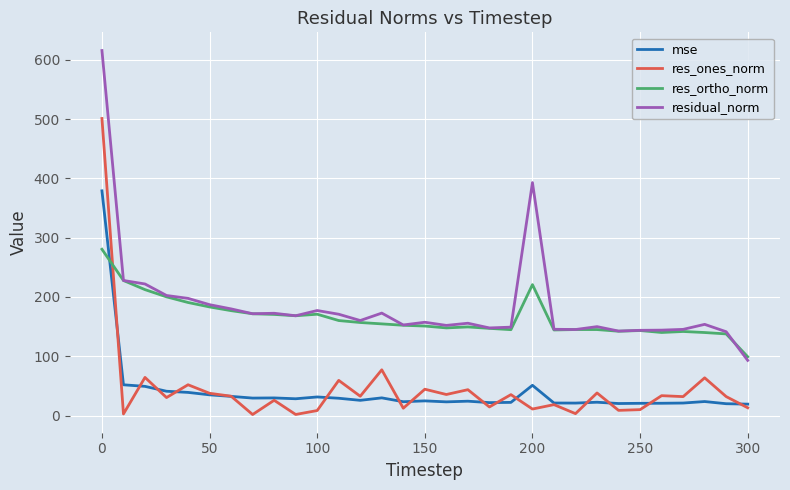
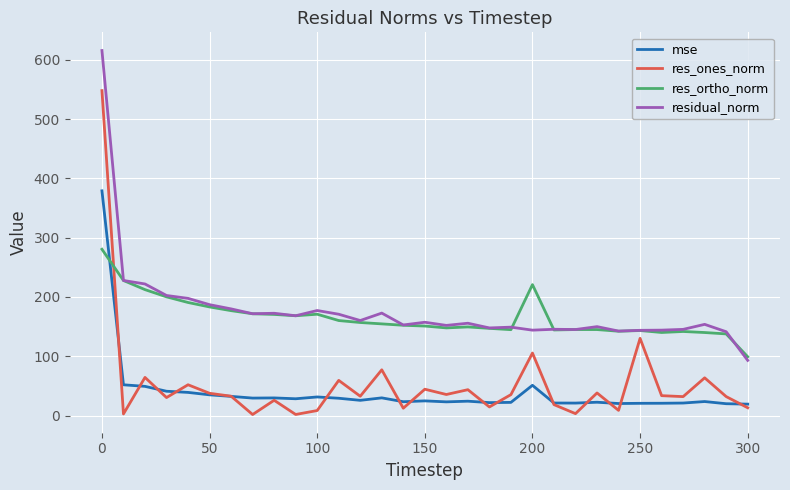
  {
    "mse": {
      "0": 380,
      "100": 30,
      "150": 20,
      "200": 50,
      "250": 20,
      "300": 20
    },
    "res_ones_norm": {
-     "0": 500,
+     "0": 550,
      "100": 10,
      "150": 40,
-     "200": 10,
-     "250": 10,
+     "200": 110,
+     "250": 130,
      "300": 10
    },
    "res_ortho_norm": {
      "0": 280,
      "100": 170,
      "150": 150,
      "200": 220,
      "300": 100
    },
    "residual_norm": {
      "0": 620,
      "100": 180,
      "150": 160,
-     "200": 390,
+     "200": 140,
      "300": 90
    }
  }
